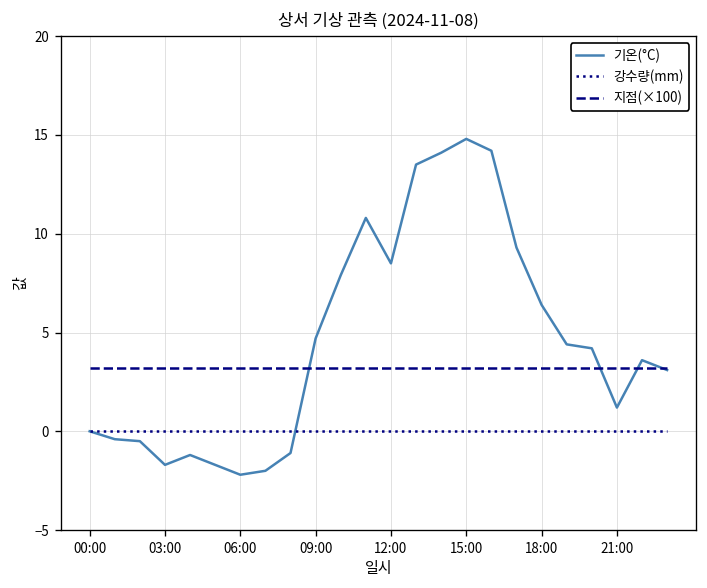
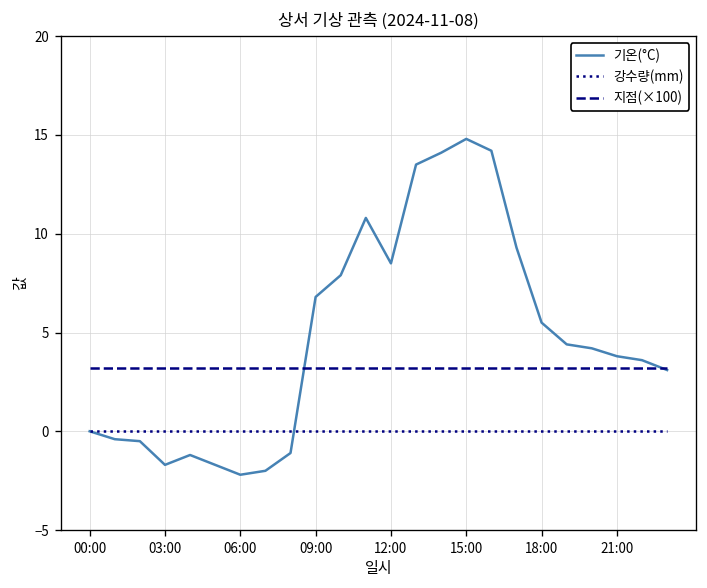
  {
    "기온(°C)": {
      "03:00": -1.7,
      "06:00": -2.2,
-     "09:00": 4.7,
+     "09:00": 6.8,
      "12:00": 8.5,
      "15:00": 14.8,
-     "18:00": 6.4,
-     "21:00": 1.2
+     "18:00": 5.5,
+     "21:00": 3.8
    }
  }
